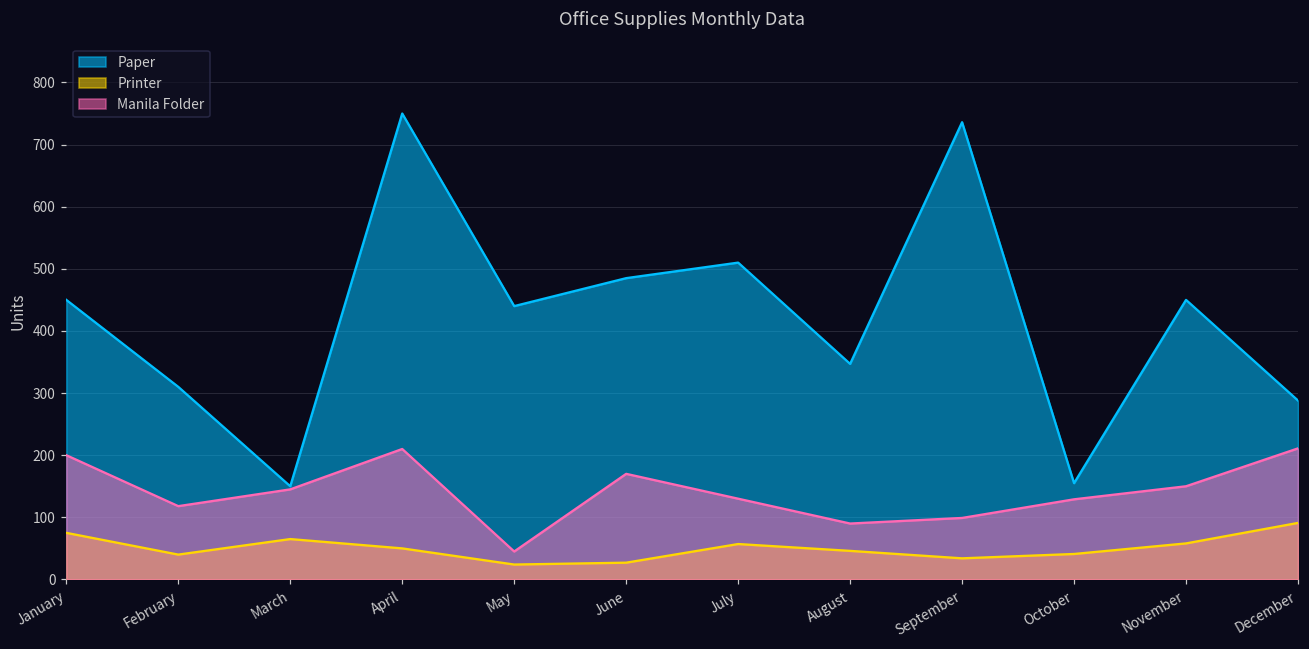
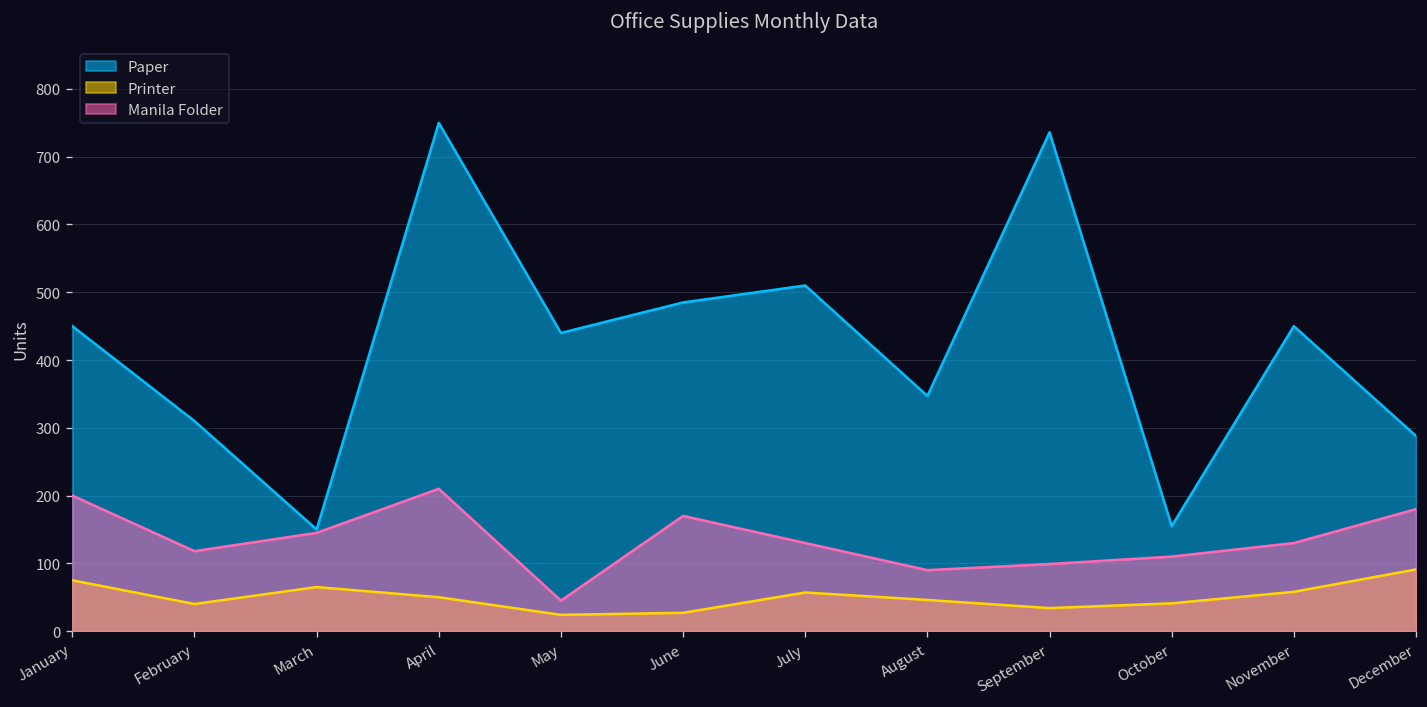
  {
    "Paper": {
      "January": 450,
      "February": 310,
      "March": 150,
      "April": 750,
      "May": 440,
      "June": 490,
      "July": 510,
      "August": 350,
      "September": 740,
      "October": 160,
      "November": 450,
      "December": 290
    },
    "Printer": {
      "January": 80,
      "February": 40,
      "March": 70,
      "April": 50,
      "May": 20,
      "June": 30,
      "July": 60,
      "August": 50,
      "September": 30,
      "October": 40,
      "November": 60,
      "December": 90
    },
    "Manila Folder": {
      "January": 200,
      "February": 120,
      "March": 150,
      "April": 210,
      "May": 50,
      "June": 170,
      "July": 130,
      "August": 90,
      "September": 100,
-     "October": 130,
-     "November": 150,
-     "December": 210
+     "October": 110,
+     "November": 130,
+     "December": 180
    }
  }
